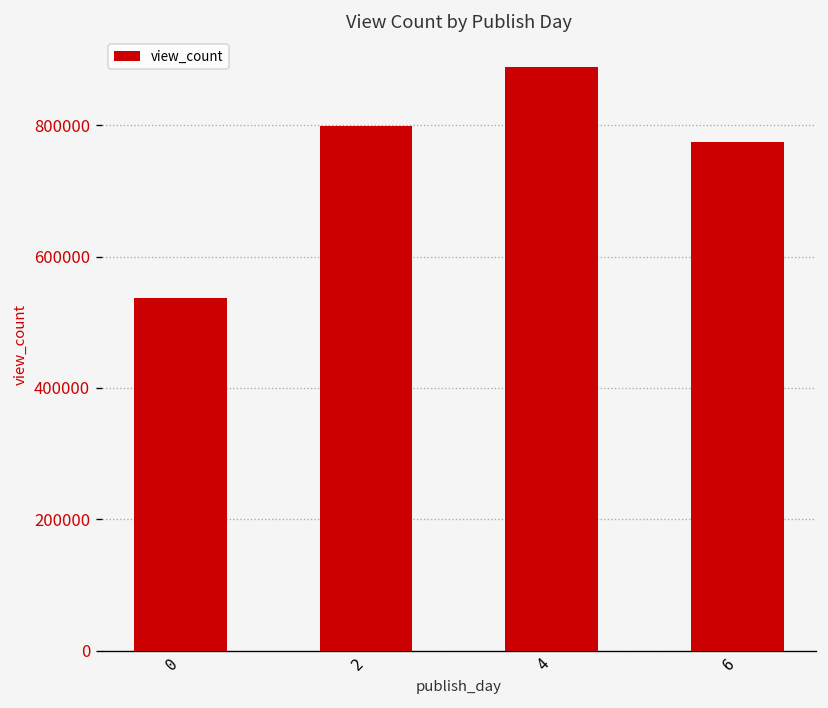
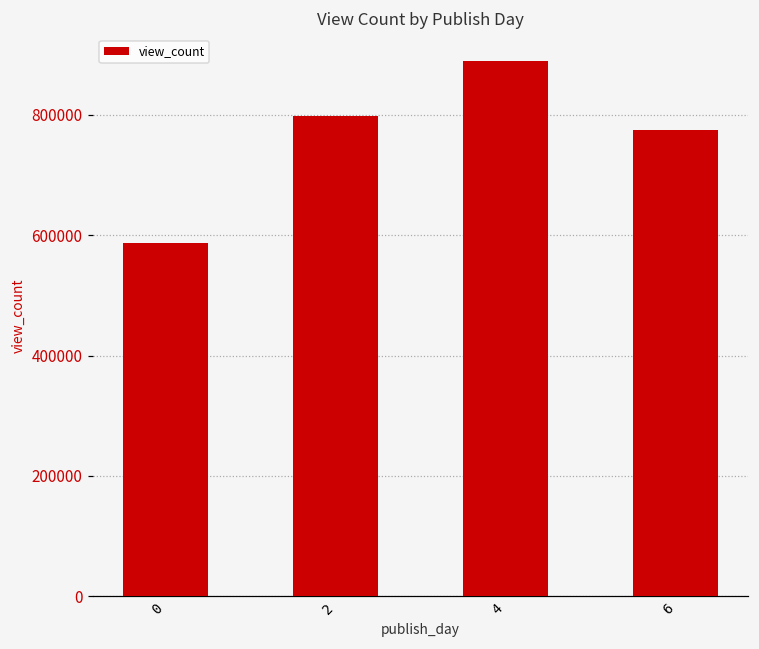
  {
-   "0": 540000,
+   "0": 590000,
    "2": 800000,
    "4": 890000,
    "6": 770000
  }
